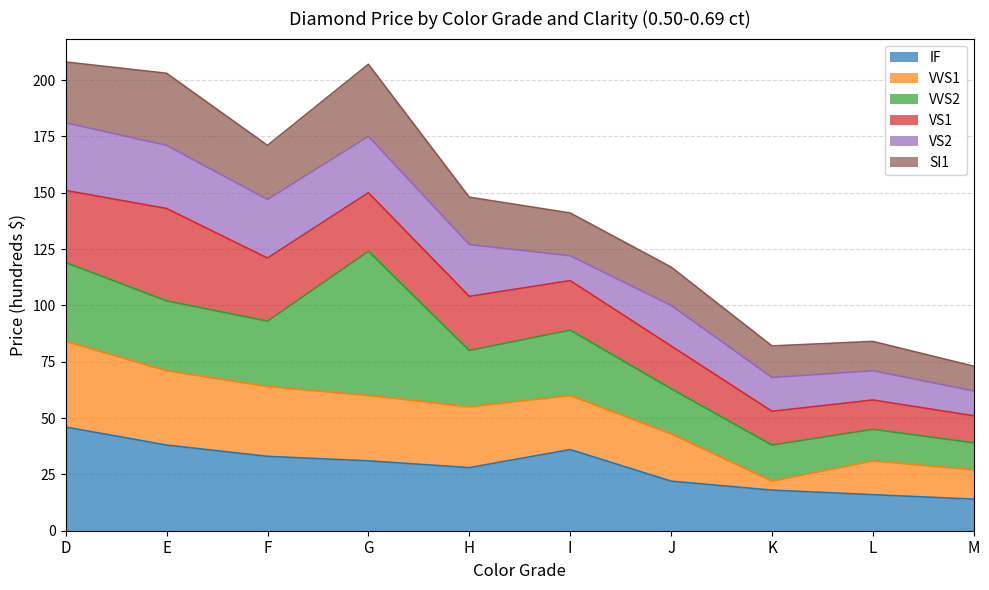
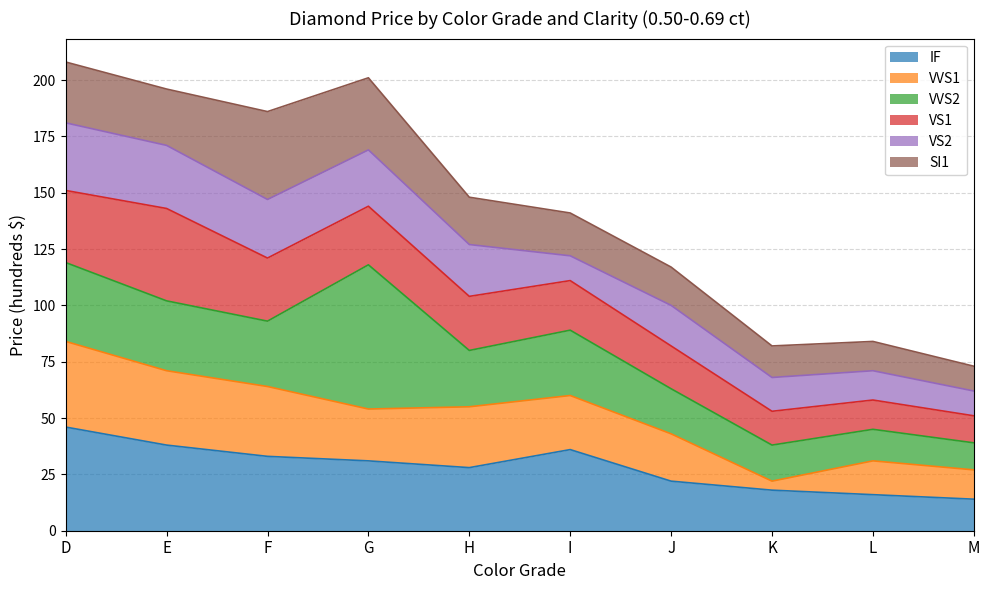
  {
    "IF": {
      "D": 46,
      "E": 38,
      "F": 33,
      "G": 31,
      "H": 28,
      "I": 36,
      "J": 22,
      "K": 18,
      "L": 16,
      "M": 14
    },
    "VVS1": {
      "D": 38,
      "E": 33,
      "F": 31,
-     "G": 29,
+     "G": 23,
      "H": 27,
      "I": 24,
      "J": 21,
      "K": 4,
      "L": 15,
      "M": 13
    },
    "VVS2": {
      "D": 35,
      "E": 31,
      "F": 29,
      "G": 64,
      "H": 25,
      "I": 29,
      "J": 20,
      "K": 16,
      "L": 14,
      "M": 12
    },
    "VS1": {
      "D": 32,
      "E": 41,
      "F": 28,
      "G": 26,
      "H": 24,
      "I": 22,
      "J": 19,
      "K": 15,
      "L": 13,
      "M": 12
    },
    "VS2": {
      "D": 30,
      "E": 28,
      "F": 26,
      "G": 25,
      "H": 23,
      "I": 11,
      "J": 18,
      "K": 15,
      "L": 13,
      "M": 11
    },
    "SI1": {
      "D": 27,
-     "E": 32,
-     "F": 24,
+     "E": 25,
+     "F": 39,
      "G": 32,
      "H": 21,
      "I": 19,
      "J": 17,
      "K": 14,
      "L": 13,
      "M": 11
    }
  }
